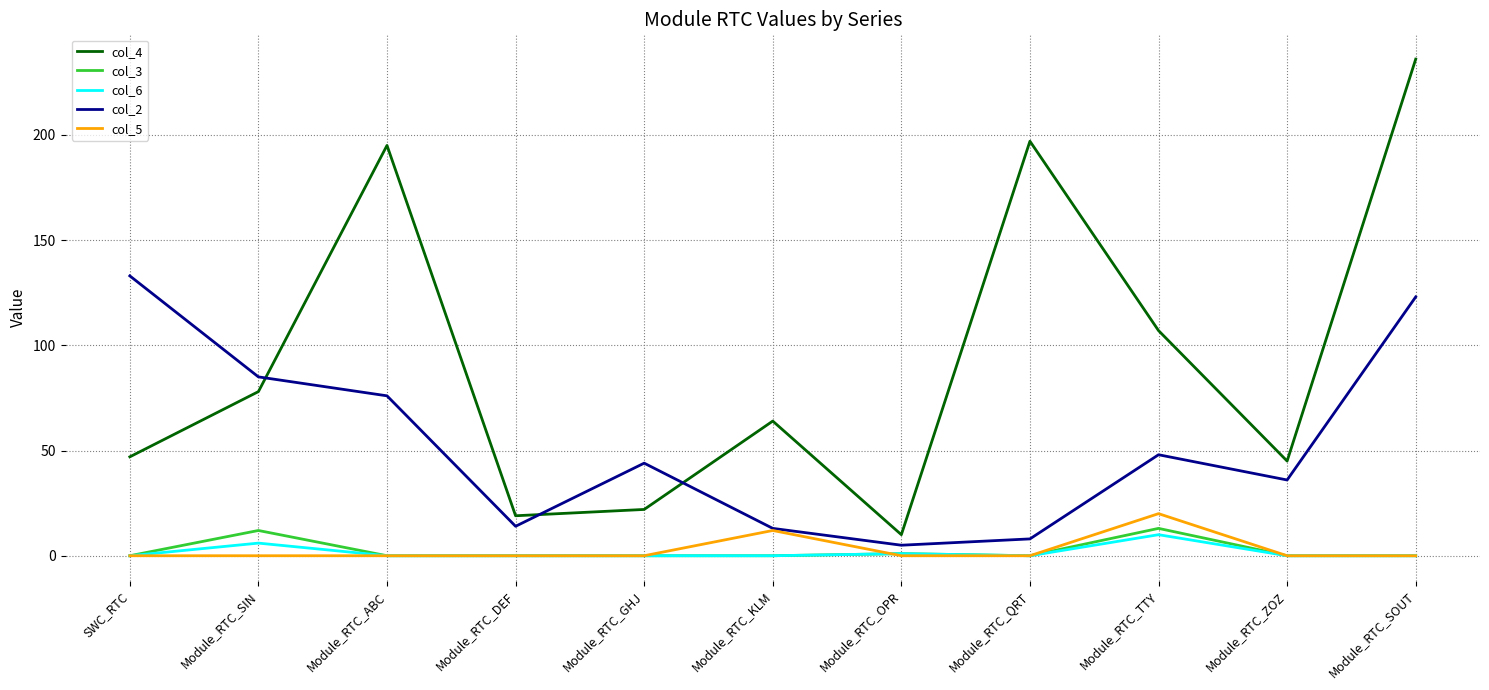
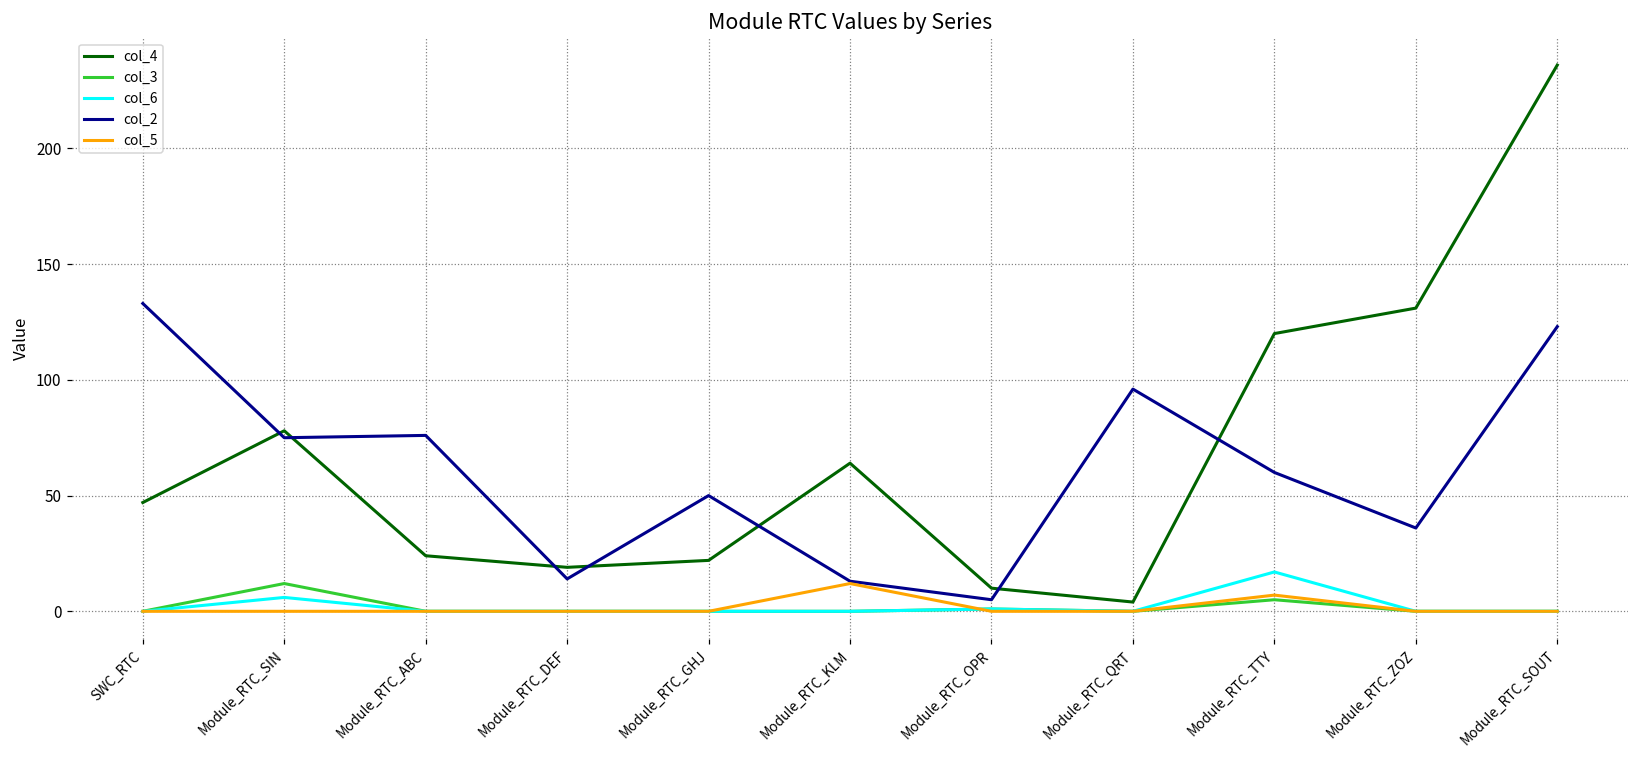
  {
    "col_4": {
      "SWC_RTC": 47,
      "Module_RTC_SIN": 78,
-     "Module_RTC_ABC": 195,
+     "Module_RTC_ABC": 24,
      "Module_RTC_DEF": 19,
      "Module_RTC_GHJ": 22,
      "Module_RTC_KLM": 64,
      "Module_RTC_OPR": 10,
-     "Module_RTC_QRT": 197,
-     "Module_RTC_TTY": 107,
-     "Module_RTC_ZOZ": 45,
+     "Module_RTC_QRT": 4,
+     "Module_RTC_TTY": 120,
+     "Module_RTC_ZOZ": 131,
      "Module_RTC_SOUT": 236
    },
    "col_3": {
      "Module_RTC_SIN": 12,
-     "Module_RTC_TTY": 13
+     "Module_RTC_TTY": 5
    },
    "col_6": {
      "Module_RTC_SIN": 6,
-     "Module_RTC_TTY": 10
+     "Module_RTC_TTY": 17
    },
    "col_2": {
      "SWC_RTC": 133,
-     "Module_RTC_SIN": 85,
+     "Module_RTC_SIN": 75,
      "Module_RTC_ABC": 76,
      "Module_RTC_DEF": 14,
-     "Module_RTC_GHJ": 44,
+     "Module_RTC_GHJ": 50,
      "Module_RTC_OPR": 5,
-     "Module_RTC_QRT": 8,
-     "Module_RTC_TTY": 48,
+     "Module_RTC_QRT": 96,
+     "Module_RTC_TTY": 60,
      "Module_RTC_ZOZ": 36,
      "Module_RTC_SOUT": 123
    },
    "col_5": {
      "Module_RTC_SIN": 0,
-     "Module_RTC_TTY": 20
+     "Module_RTC_TTY": 7
    }
  }
